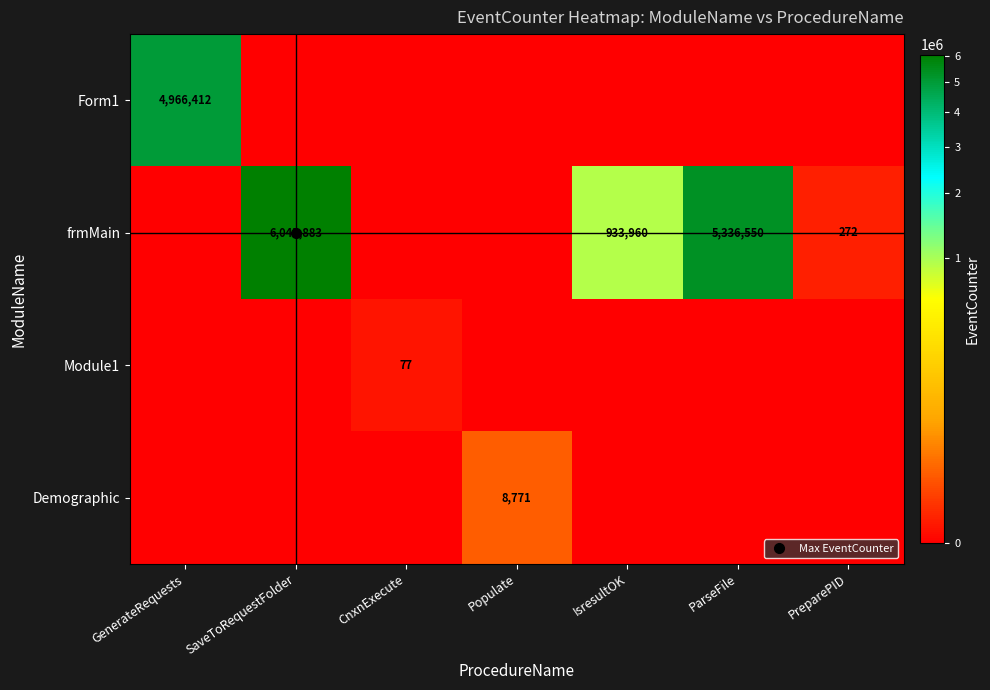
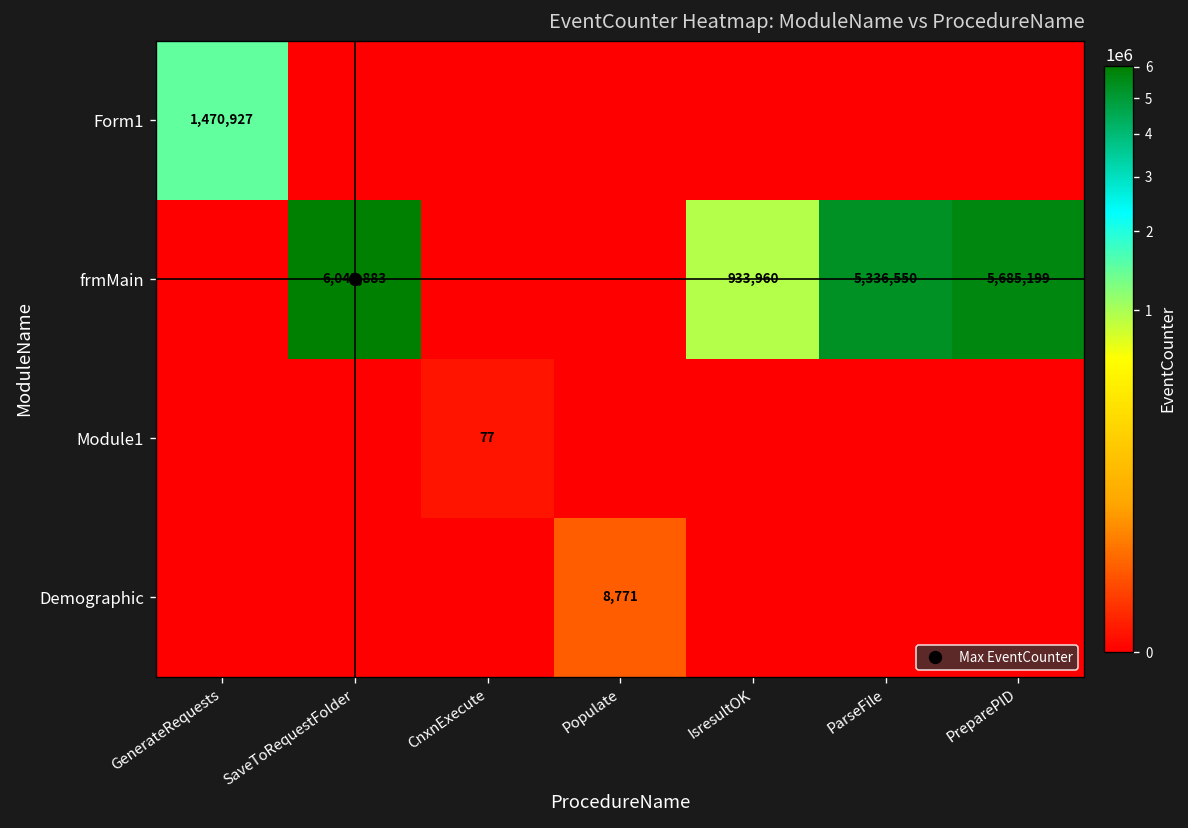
  {
    "Form1": {
-     "GenerateRequests": "4,966,412"
+     "GenerateRequests": "1,470,927"
    },
    "frmMain": {
      "IsresultOK": "933,960",
      "ParseFile": "5,336,550",
-     "PreparePID": "272"
+     "PreparePID": "5,685,199"
    },
    "Module1": {
      "CnxnExecute": "77"
    },
    "Demographic": {
      "Populate": "8,771"
    }
  }
